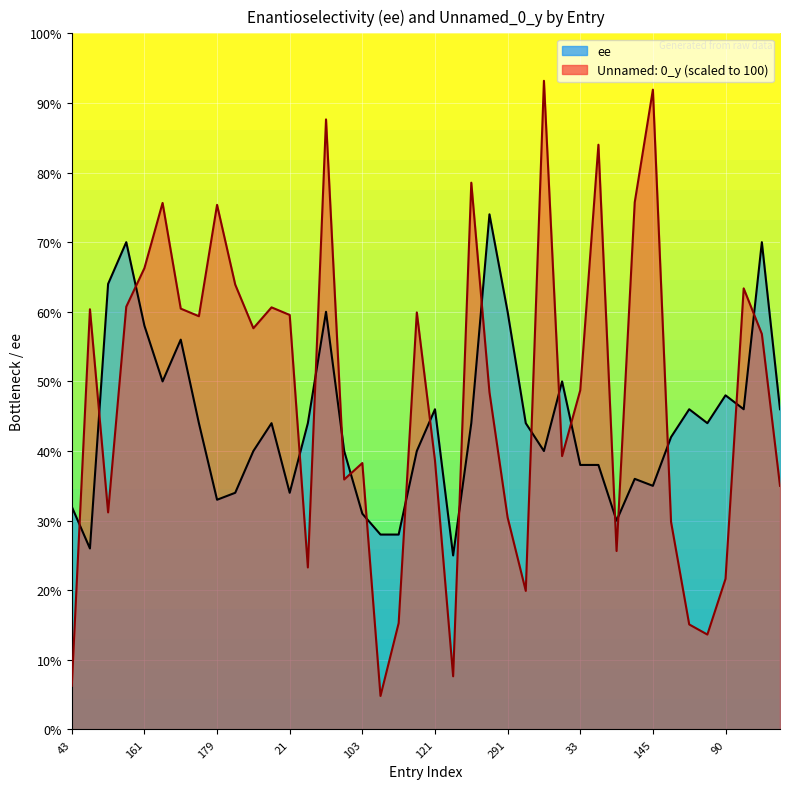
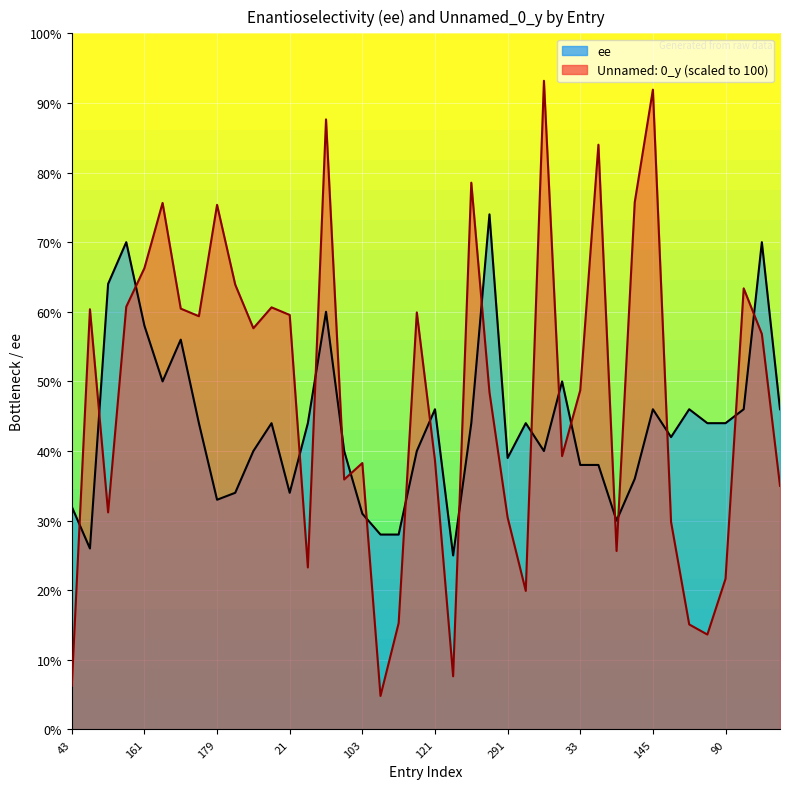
  {
    "ee": {
      "43": "32%",
      "161": "58%",
      "179": "33%",
      "21": "34%",
      "103": "31%",
      "121": "46%",
-     "291": "60%",
+     "291": "39%",
      "33": "38%",
-     "145": "35%",
-     "90": "48%"
+     "145": "46%",
+     "90": "44%"
    }
  }
